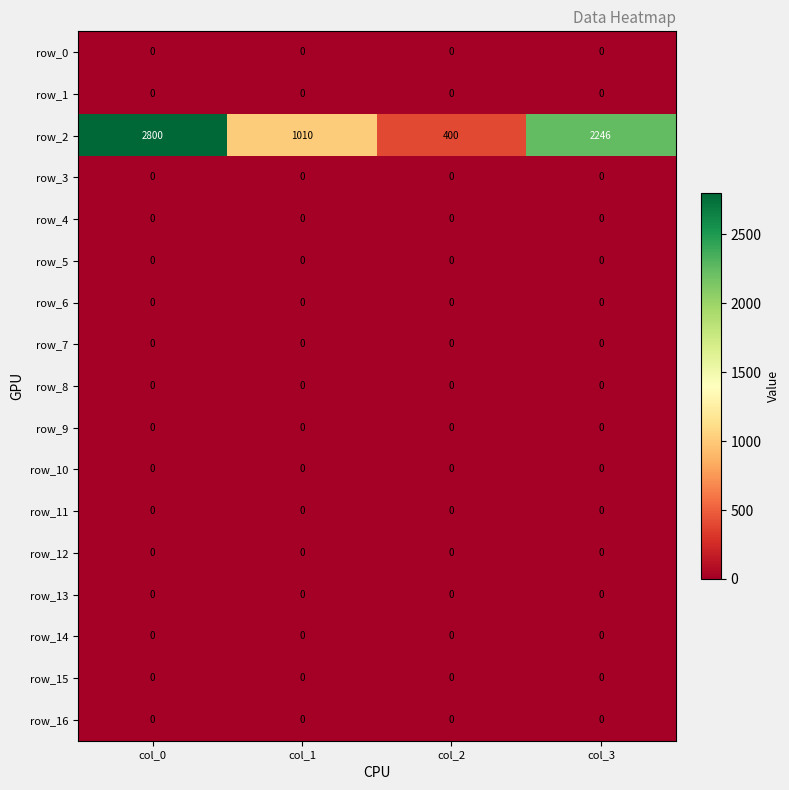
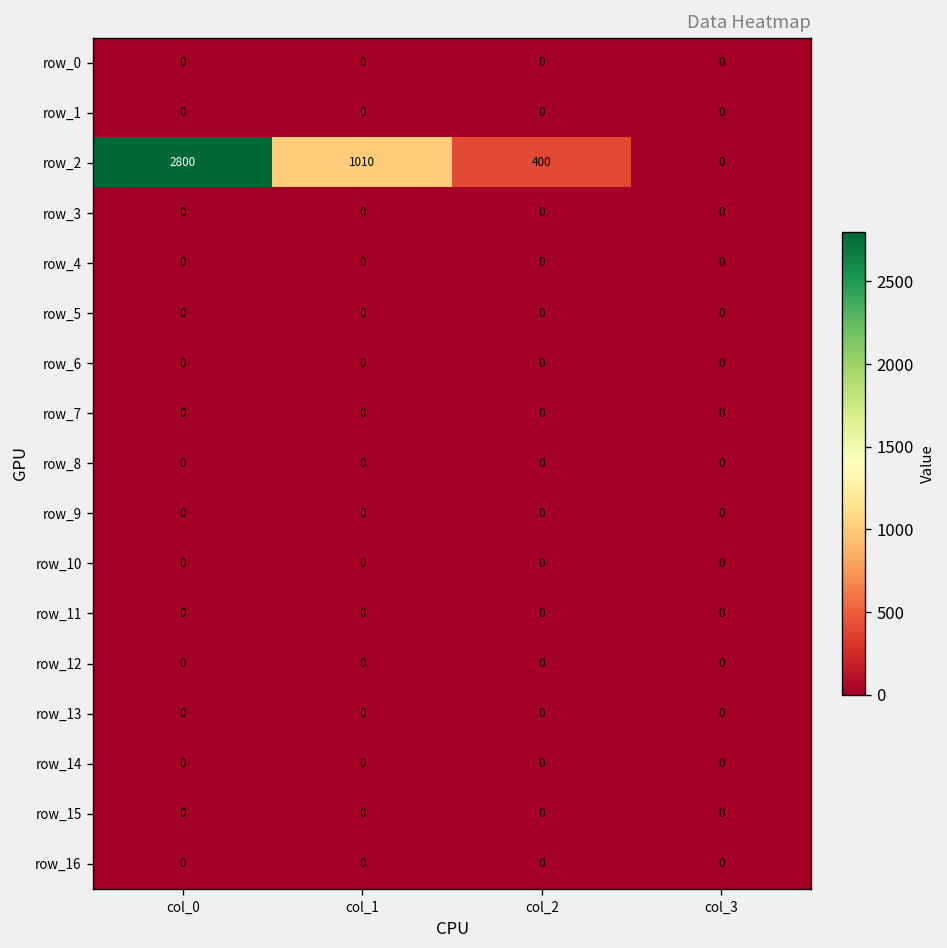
  {
    "row_0": {
      "col_0": 0,
      "col_1": 0,
      "col_2": 0,
      "col_3": 0
    },
    "row_1": {
      "col_0": 0,
      "col_1": 0,
      "col_2": 0,
      "col_3": 0
    },
    "row_2": {
      "col_0": 2800,
      "col_1": 1010,
      "col_2": 400,
-     "col_3": 2246
+     "col_3": 0
    },
    "row_3": {
      "col_0": 0,
      "col_1": 0,
      "col_2": 0,
      "col_3": 0
    },
    "row_4": {
      "col_0": 0,
      "col_1": 0,
      "col_2": 0,
      "col_3": 0
    },
    "row_5": {
      "col_0": 0,
      "col_1": 0,
      "col_2": 0,
      "col_3": 0
    },
    "row_6": {
      "col_0": 0,
      "col_1": 0,
      "col_2": 0,
      "col_3": 0
    },
    "row_7": {
      "col_0": 0,
      "col_1": 0,
      "col_2": 0,
      "col_3": 0
    },
    "row_8": {
      "col_0": 0,
      "col_1": 0,
      "col_2": 0,
      "col_3": 0
    },
    "row_9": {
      "col_0": 0,
      "col_1": 0,
      "col_2": 0,
      "col_3": 0
    },
    "row_10": {
      "col_0": 0,
      "col_1": 0,
      "col_2": 0,
      "col_3": 0
    },
    "row_11": {
      "col_0": 0,
      "col_1": 0,
      "col_2": 0,
      "col_3": 0
    },
    "row_12": {
      "col_0": 0,
      "col_1": 0,
      "col_2": 0,
      "col_3": 0
    },
    "row_13": {
      "col_0": 0,
      "col_1": 0,
      "col_2": 0,
      "col_3": 0
    },
    "row_14": {
      "col_0": 0,
      "col_1": 0,
      "col_2": 0,
      "col_3": 0
    },
    "row_15": {
      "col_0": 0,
      "col_1": 0,
      "col_2": 0,
      "col_3": 0
    },
    "row_16": {
      "col_0": 0,
      "col_1": 0,
      "col_2": 0,
      "col_3": 0
    }
  }
